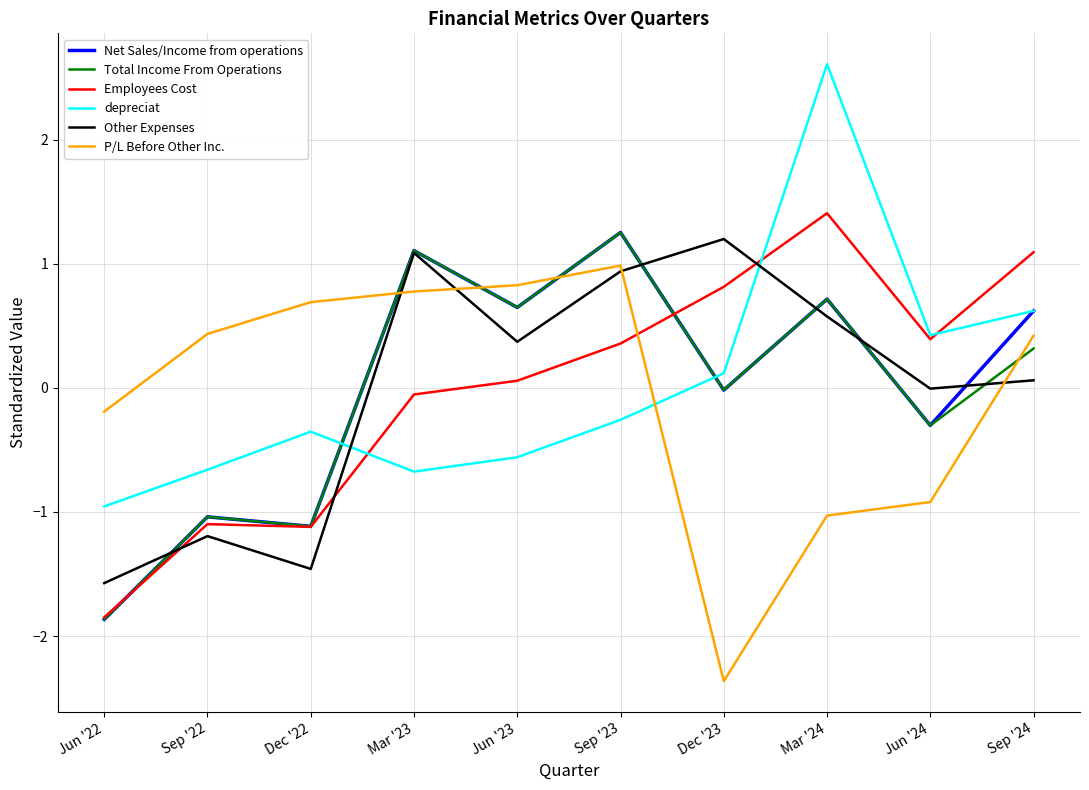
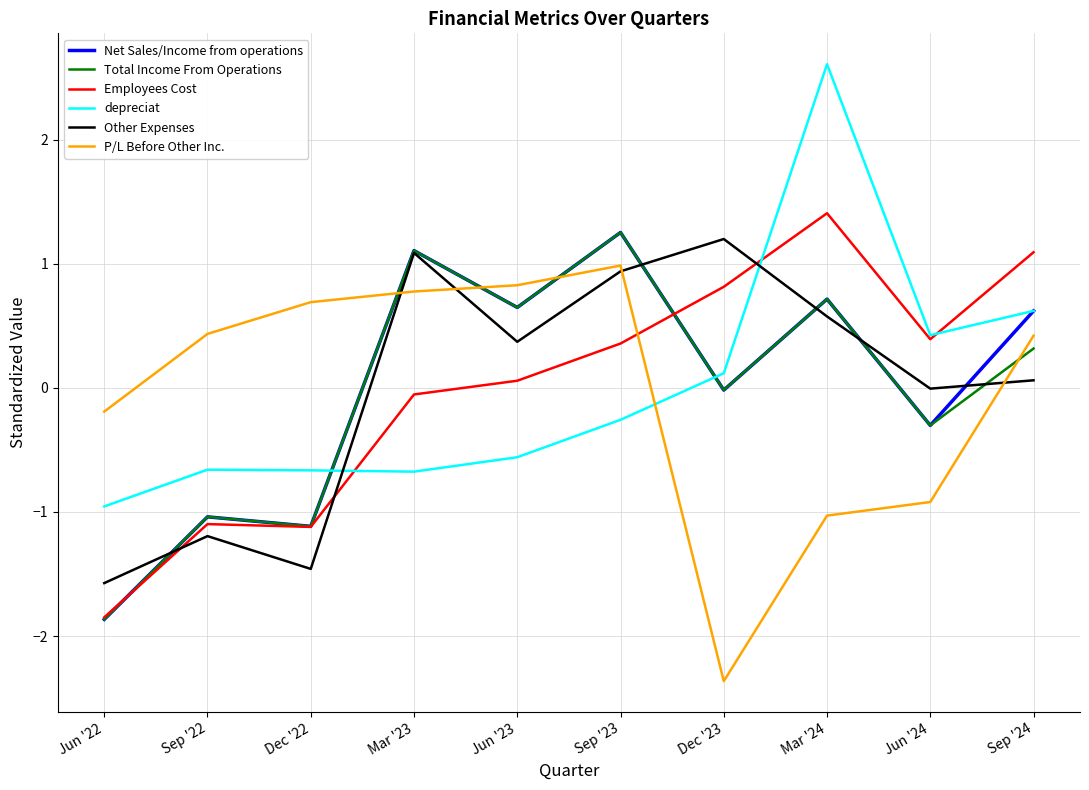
  {
    "Total Income From Operations": {
      "Sep '24": 0.32
    },
    "Employees Cost": {
      "Sep '22": -1.10,
      "Mar '23": -0.05,
      "Jun '23": 0.06,
      "Sep '23": 0.36,
      "Dec '23": 0.81,
      "Mar '24": 1.41,
      "Jun '24": 0.39,
      "Sep '24": 1.09
    },
    "depreciat": {
      "Jun '22": -0.96,
      "Sep '22": -0.66,
-     "Dec '22": -0.35,
+     "Dec '22": -0.66,
      "Mar '23": -0.68,
      "Jun '23": -0.56,
      "Sep '23": -0.26,
      "Dec '23": 0.12,
      "Mar '24": 2.61,
      "Jun '24": 0.42
    },
    "Other Expenses": {
      "Jun '22": -1.57,
      "Sep '22": -1.19,
      "Dec '22": -1.46,
      "Jun '23": 0.37,
      "Sep '23": 0.94,
      "Dec '23": 1.20,
      "Mar '24": 0.58,
      "Jun '24": -0.01,
      "Sep '24": 0.06
    },
    "P/L Before Other Inc.": {
      "Jun '22": -0.19,
      "Sep '22": 0.43,
      "Dec '22": 0.69,
      "Mar '23": 0.78,
      "Jun '23": 0.83,
      "Sep '23": 0.99,
      "Dec '23": -2.36,
      "Mar '24": -1.03,
      "Jun '24": -0.92,
      "Sep '24": 0.42
    }
  }
